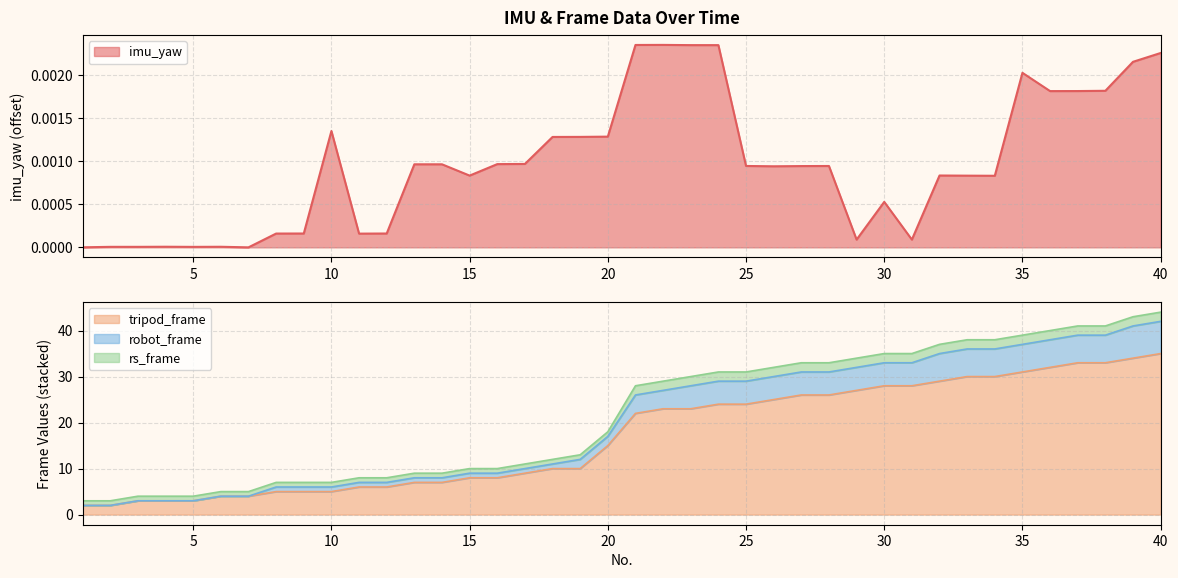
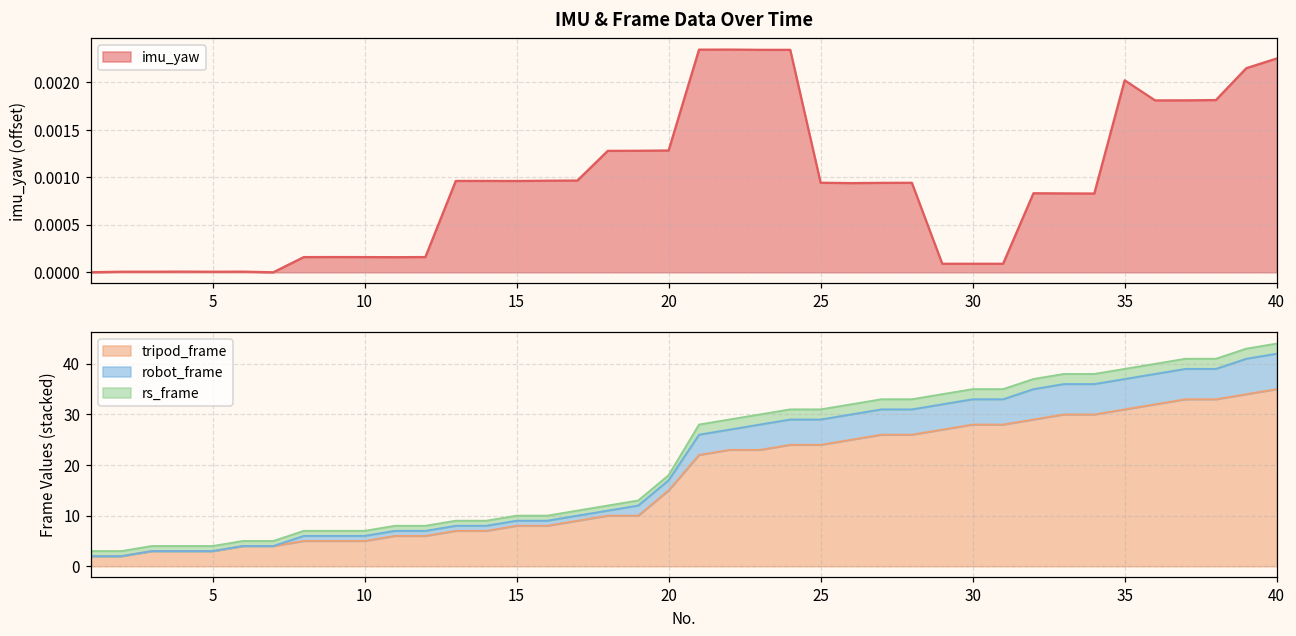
  {
    "IMU & Frame Data Over Time": {
      "5": 0.0000,
-     "10": 0.0013,
-     "15": 0.0008,
+     "10": 0.0002,
+     "15": 0.0010,
      "20": 0.0013,
      "25": 0.0009,
-     "30": 0.0005,
+     "30": 0.0001,
      "35": 0.0020,
      "40": 0.0023
    }
  }
